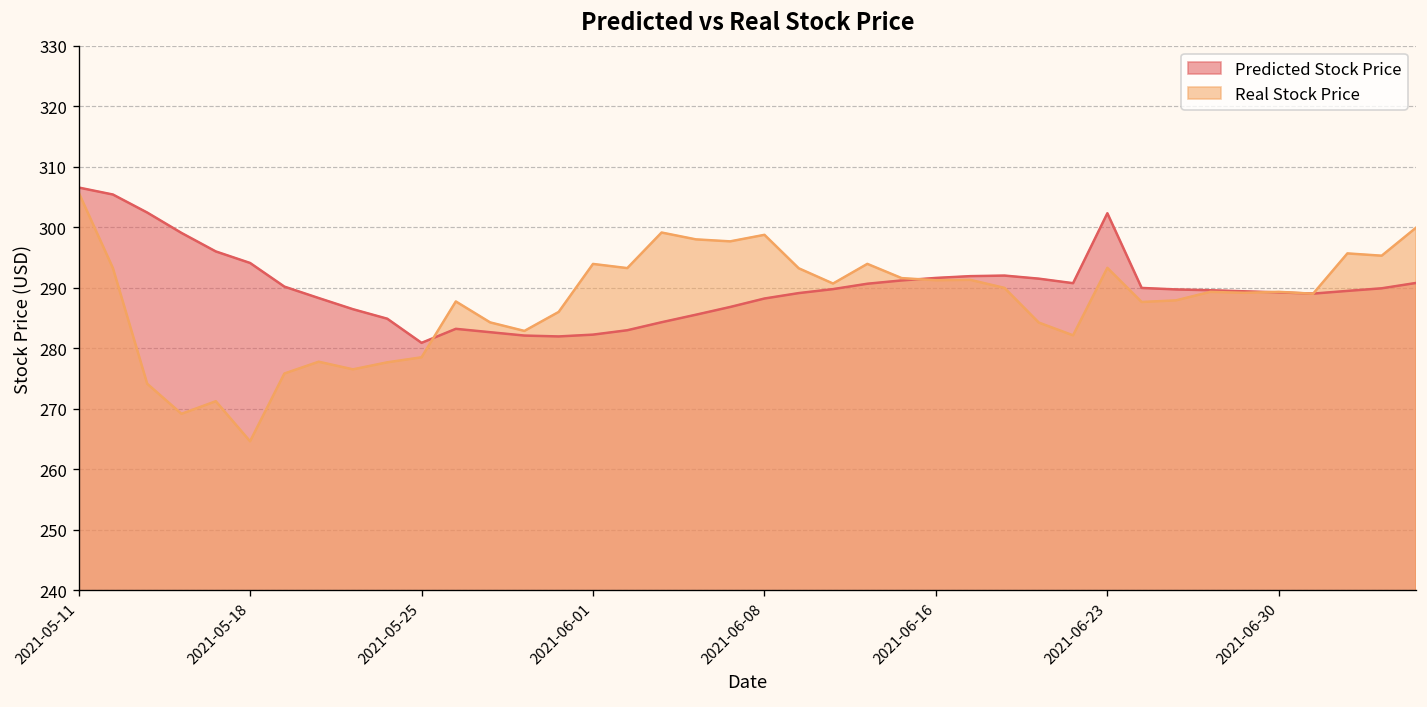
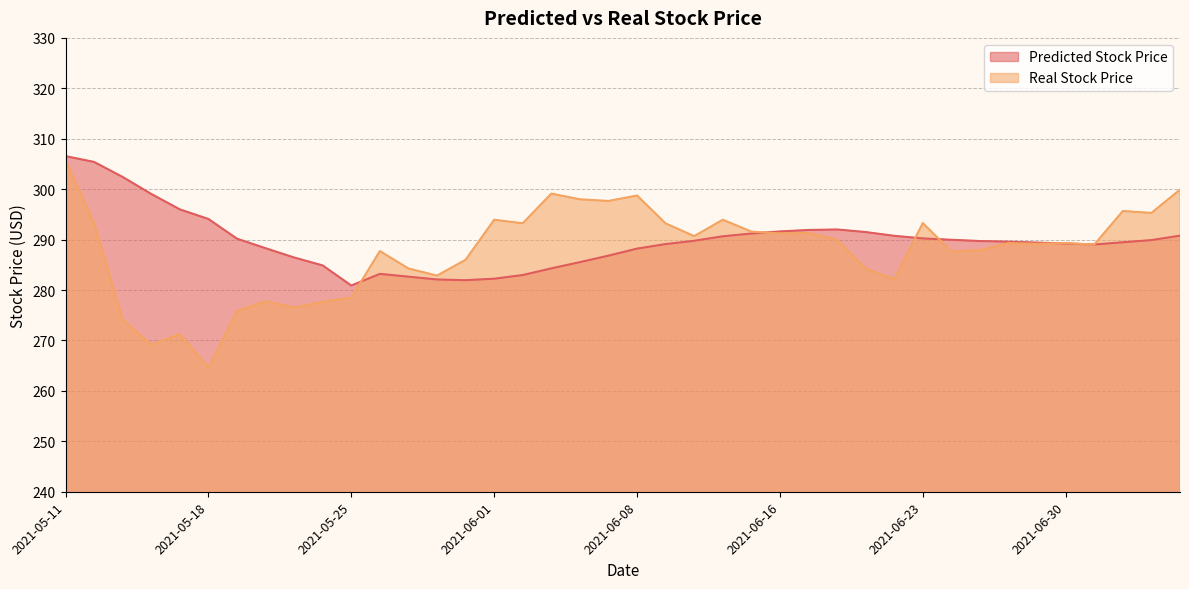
  {
    "Predicted Stock Price": {
      "2021-05-11": 307,
      "2021-05-18": 294,
      "2021-05-25": 281,
      "2021-06-01": 282,
      "2021-06-08": 288,
-     "2021-06-23": 302
+     "2021-06-23": 290
    },
    "Real Stock Price": {
      "2021-05-11": 306,
      "2021-05-18": 265,
      "2021-05-25": 279,
      "2021-06-01": 294,
      "2021-06-08": 299,
      "2021-06-23": 293
    }
  }
